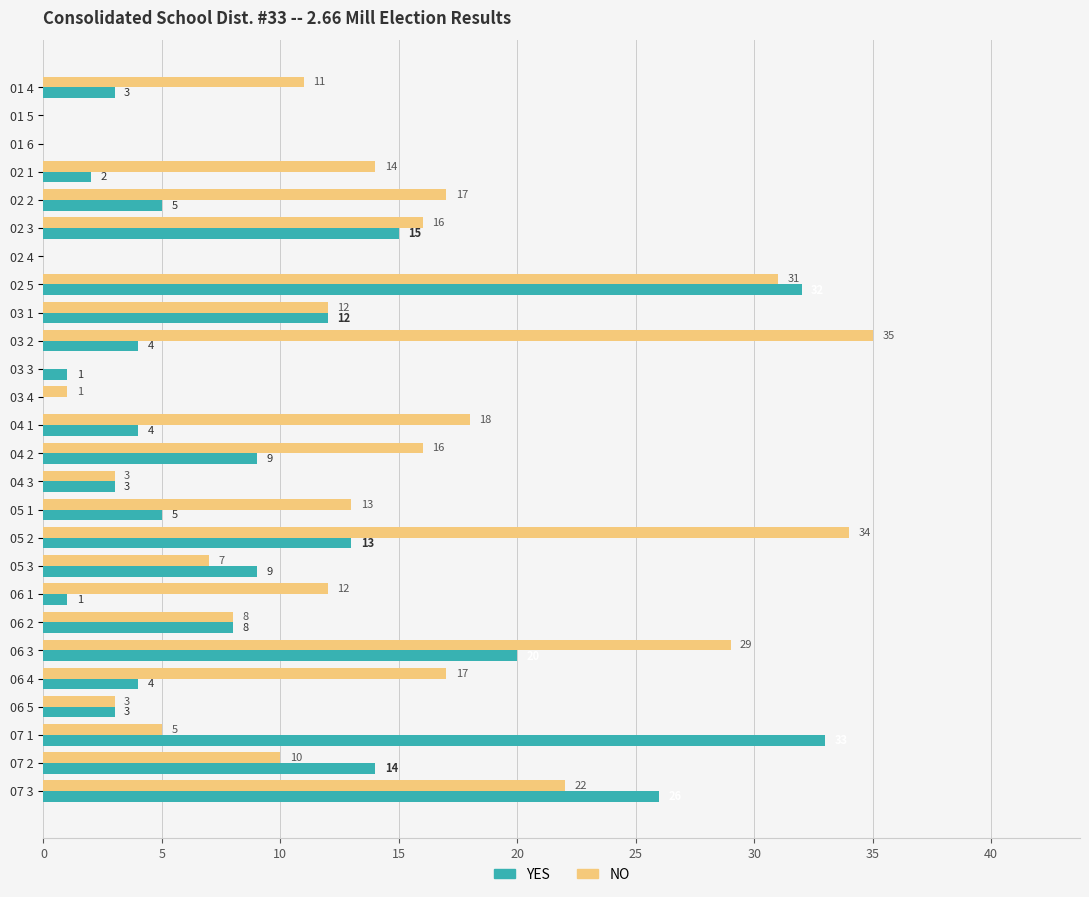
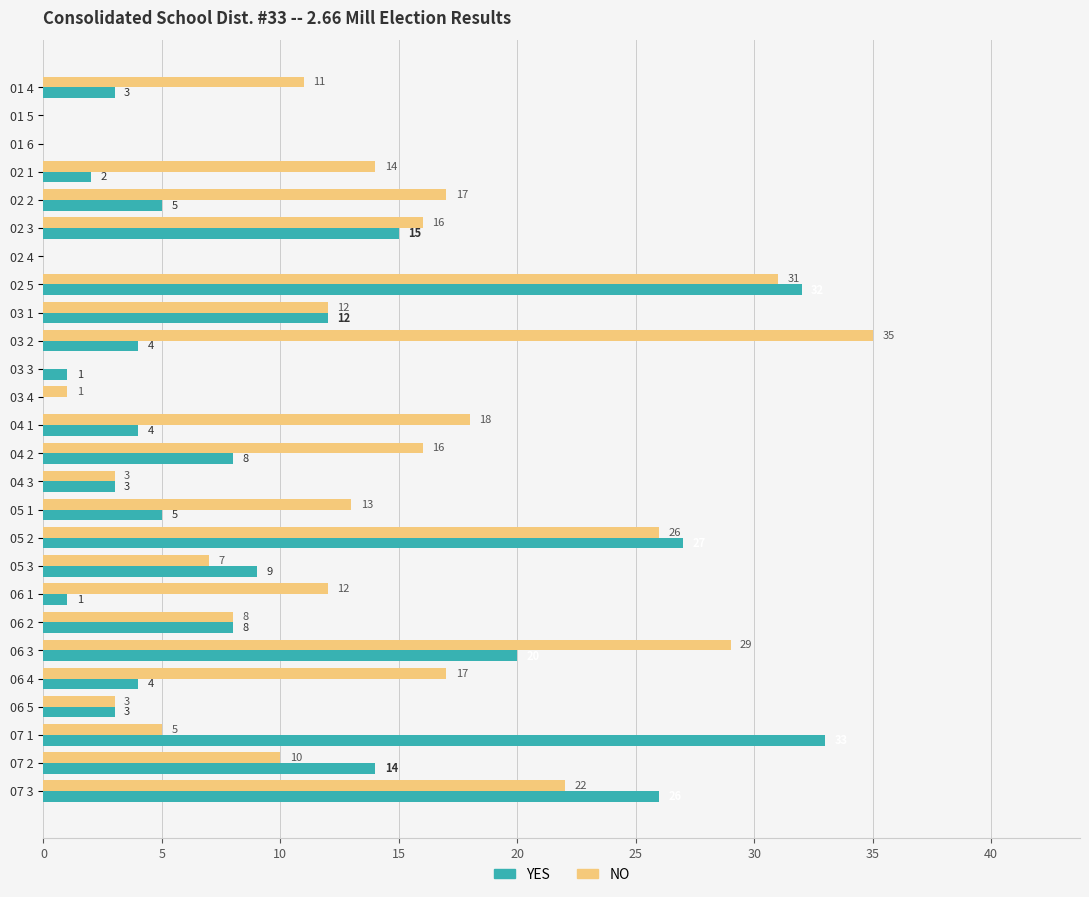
  {
    "YES": {
      "01 4": 3,
      "02 1": 2,
      "02 2": 5,
      "02 3": 15,
      "03 1": 12,
      "03 2": 4,
      "03 3": 1,
      "04 1": 4,
-     "04 2": 9,
+     "04 2": 8,
      "04 3": 3,
      "05 1": 5,
-     "05 2": 13,
+     "05 2": 27,
      "05 3": 9,
      "06 1": 1,
      "06 2": 8,
      "06 4": 4,
      "06 5": 3,
      "07 2": 14
    },
    "NO": {
      "01 4": 11,
      "02 1": 14,
      "02 2": 17,
      "02 3": 16,
      "02 5": 31,
      "03 1": 12,
      "03 2": 35,
      "03 4": 1,
      "04 1": 18,
      "04 2": 16,
      "04 3": 3,
      "05 1": 13,
-     "05 2": 34,
+     "05 2": 26,
      "05 3": 7,
      "06 1": 12,
      "06 2": 8,
      "06 3": 29,
      "06 4": 17,
      "06 5": 3,
      "07 1": 5,
      "07 2": 10,
      "07 3": 22
    }
  }
